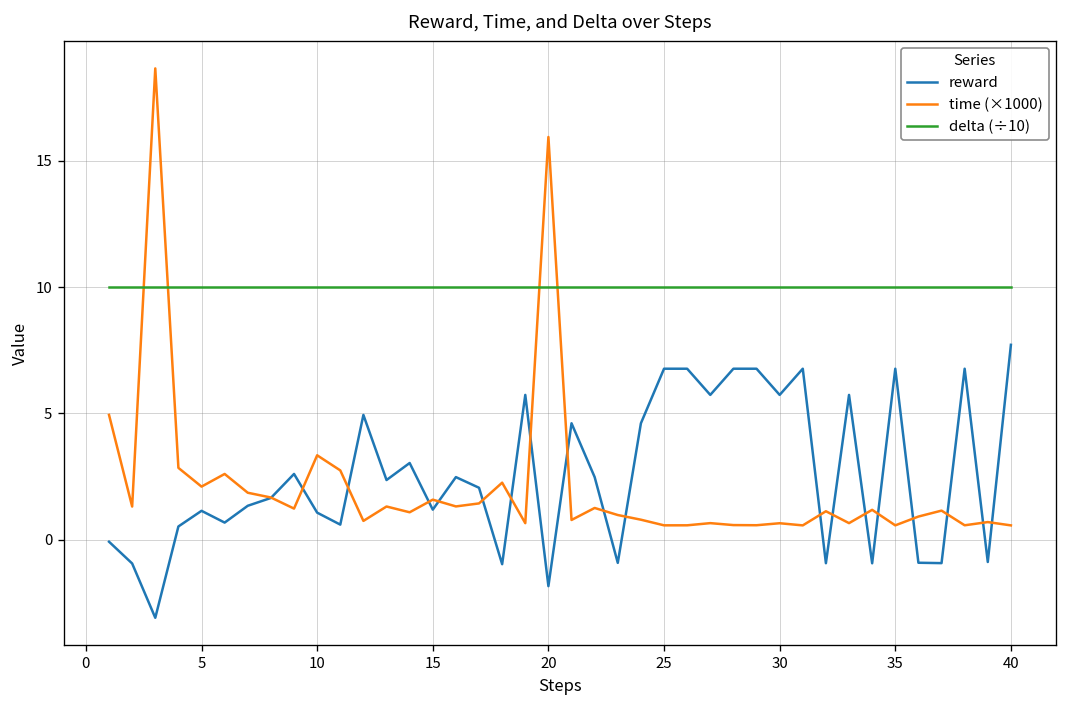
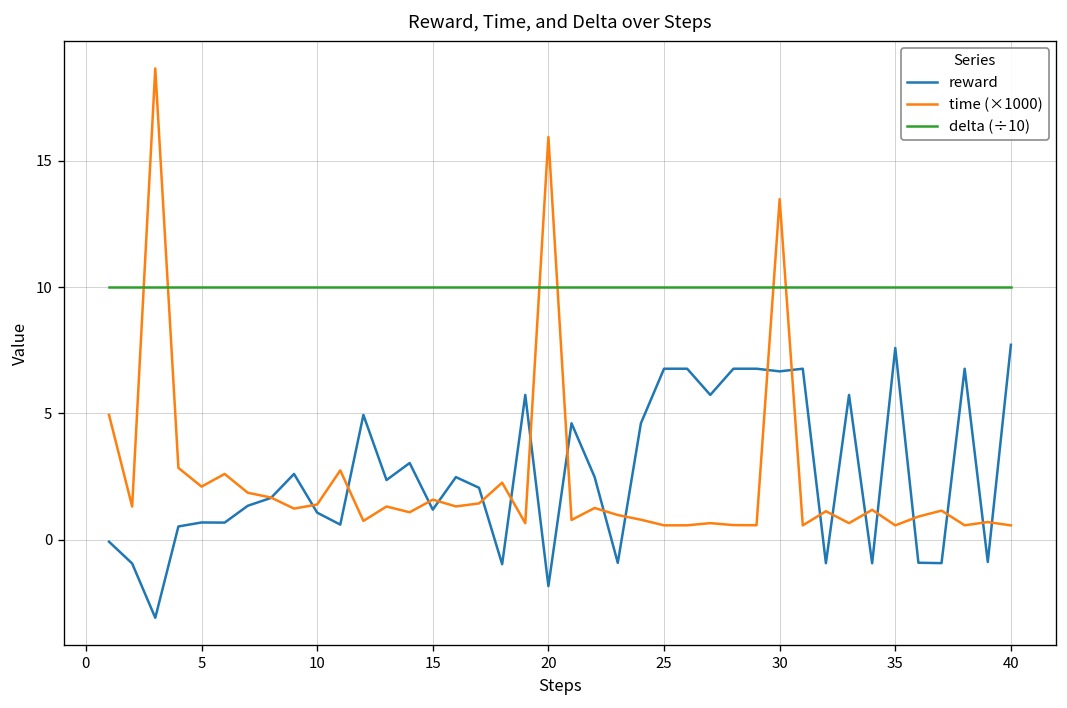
  {
    "reward": {
-     "5": 1.1,
+     "5": 0.7,
      "10": 1.1,
      "15": 1.2,
      "20": -1.8,
      "25": 6.8,
-     "30": 5.7,
-     "35": 6.8,
+     "30": 6.7,
+     "35": 7.6,
      "40": 7.7
    },
    "time (×1000)": {
      "5": 2.1,
-     "10": 3.3,
+     "10": 1.4,
      "15": 1.6,
      "20": 15.9,
      "25": 0.6,
-     "30": 0.7,
+     "30": 13.5,
      "35": 0.6,
      "40": 0.6
    },
    "delta (÷10)": {
      "5": 10.0,
      "10": 10.0,
      "15": 10.0,
      "20": 10.0,
      "25": 10.0,
      "30": 10.0,
      "35": 10.0,
      "40": 10.0
    }
  }
